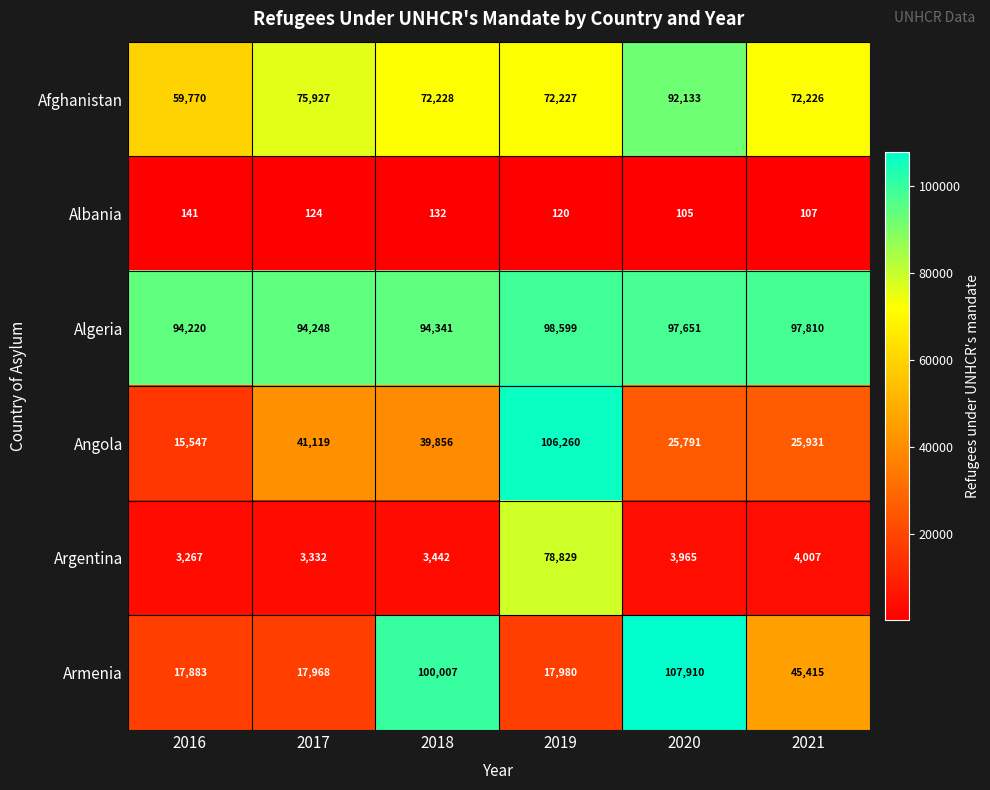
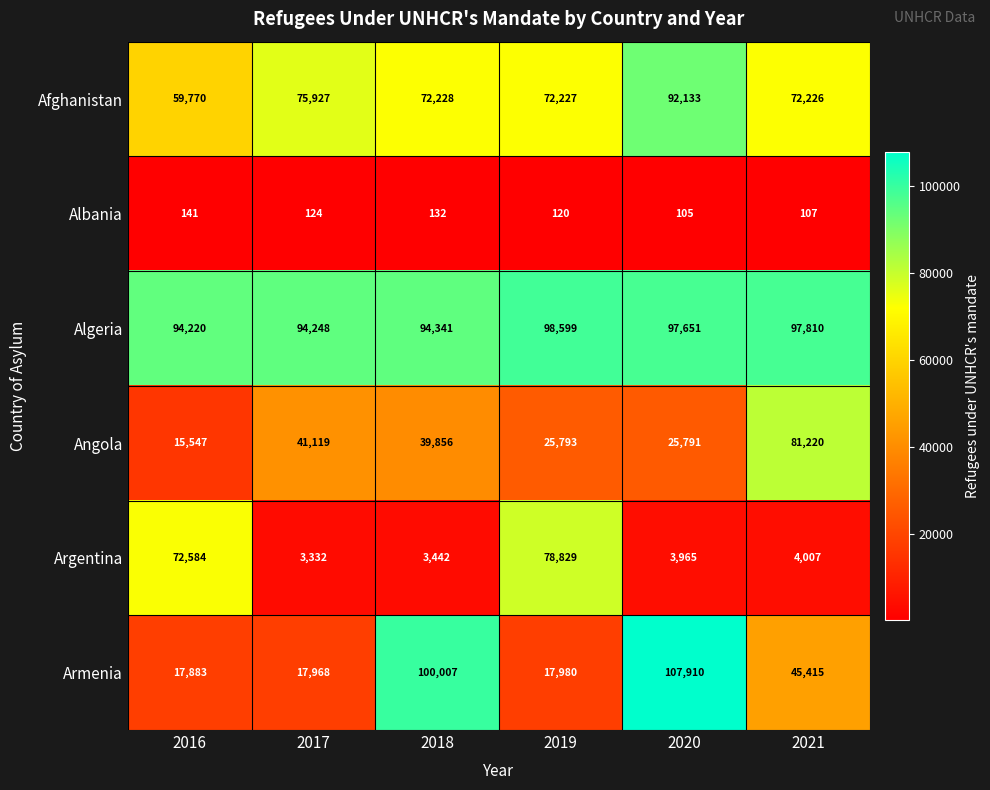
  {
    "Afghanistan": {
      "2016": "59,770",
      "2017": "75,927",
      "2018": "72,228",
      "2019": "72,227",
      "2020": "92,133",
      "2021": "72,226"
    },
    "Albania": {
      "2016": "141",
      "2017": "124",
      "2018": "132",
      "2019": "120",
      "2020": "105",
      "2021": "107"
    },
    "Algeria": {
      "2016": "94,220",
      "2017": "94,248",
      "2018": "94,341",
      "2019": "98,599",
      "2020": "97,651",
      "2021": "97,810"
    },
    "Angola": {
      "2016": "15,547",
      "2017": "41,119",
      "2018": "39,856",
-     "2019": "106,260",
+     "2019": "25,793",
      "2020": "25,791",
-     "2021": "25,931"
+     "2021": "81,220"
    },
    "Argentina": {
-     "2016": "3,267",
+     "2016": "72,584",
      "2017": "3,332",
      "2018": "3,442",
      "2019": "78,829",
      "2020": "3,965",
      "2021": "4,007"
    },
    "Armenia": {
      "2016": "17,883",
      "2017": "17,968",
      "2018": "100,007",
      "2019": "17,980",
      "2020": "107,910",
      "2021": "45,415"
    }
  }
